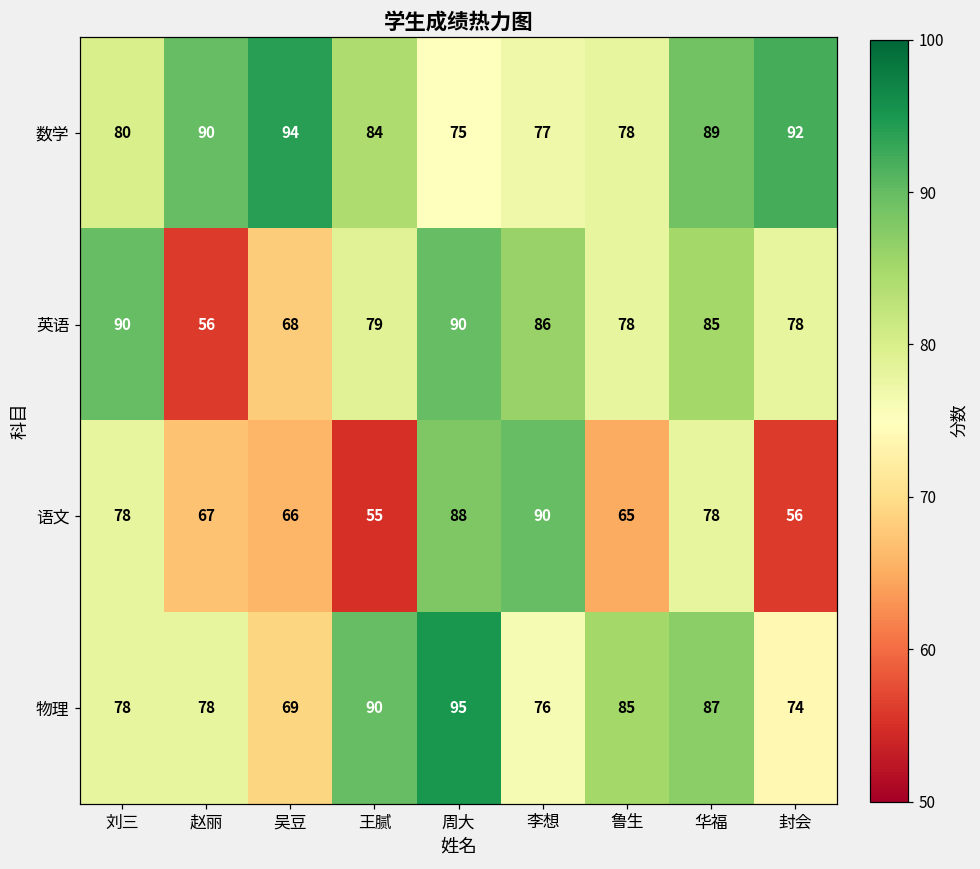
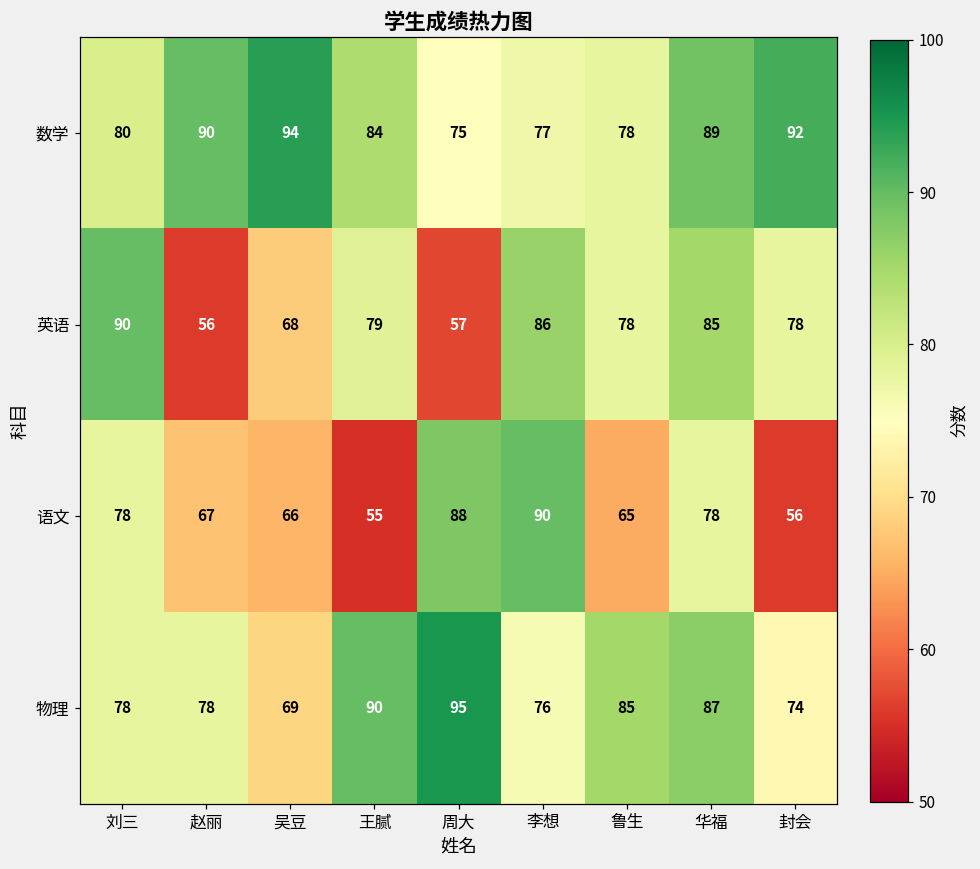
  {
    "数学": {
      "刘三": 80,
      "赵丽": 90,
      "吴豆": 94,
      "王腻": 84,
      "周大": 75,
      "李想": 77,
      "鲁生": 78,
      "华福": 89,
      "封会": 92
    },
    "英语": {
      "刘三": 90,
      "赵丽": 56,
      "吴豆": 68,
      "王腻": 79,
-     "周大": 90,
+     "周大": 57,
      "李想": 86,
      "鲁生": 78,
      "华福": 85,
      "封会": 78
    },
    "语文": {
      "刘三": 78,
      "赵丽": 67,
      "吴豆": 66,
      "王腻": 55,
      "周大": 88,
      "李想": 90,
      "鲁生": 65,
      "华福": 78,
      "封会": 56
    },
    "物理": {
      "刘三": 78,
      "赵丽": 78,
      "吴豆": 69,
      "王腻": 90,
      "周大": 95,
      "李想": 76,
      "鲁生": 85,
      "华福": 87,
      "封会": 74
    }
  }
